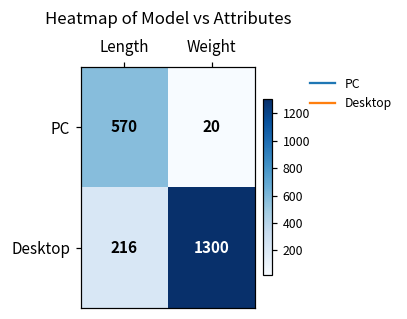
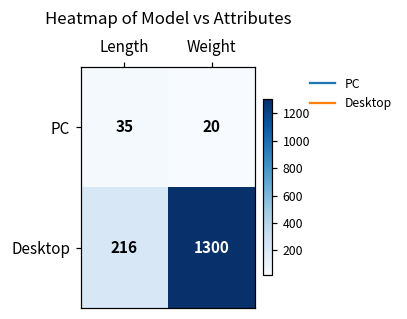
  {
    "PC": {
-     "Length": 570,
+     "Length": 35,
      "Weight": 20
    },
    "Desktop": {
      "Length": 216,
      "Weight": 1300
    }
  }
